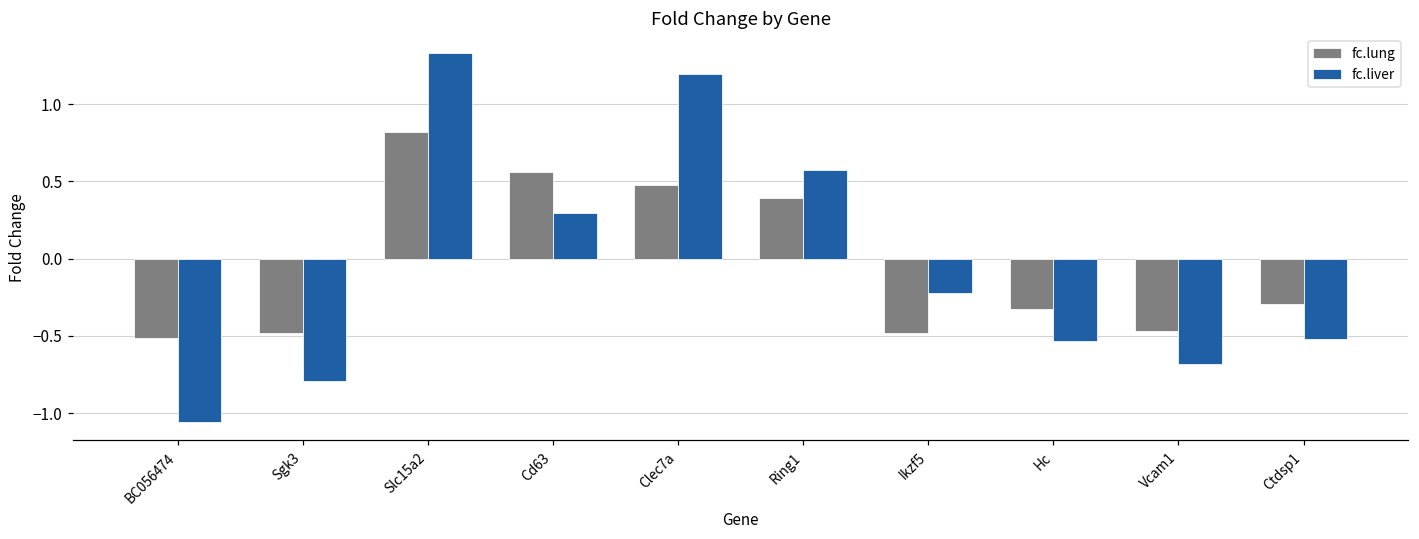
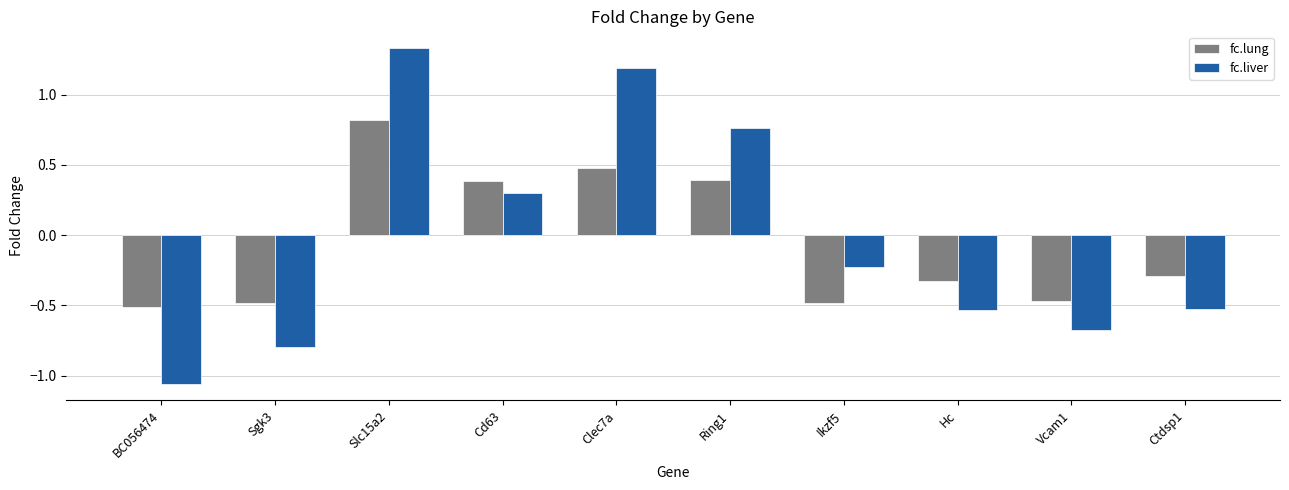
  {
    "fc.lung": {
      "BC056474": -0.51,
      "Sgk3": -0.48,
      "Slc15a2": 0.82,
-     "Cd63": 0.56,
+     "Cd63": 0.39,
      "Clec7a": 0.48,
      "Ring1": 0.39,
      "Ikzf5": -0.48,
      "Hc": -0.33,
      "Vcam1": -0.47,
      "Ctdsp1": -0.29
    },
    "fc.liver": {
      "BC056474": -1.06,
      "Sgk3": -0.79,
      "Slc15a2": 1.33,
      "Cd63": 0.30,
      "Clec7a": 1.19,
-     "Ring1": 0.57,
+     "Ring1": 0.77,
      "Ikzf5": -0.22,
      "Hc": -0.53,
      "Vcam1": -0.68,
      "Ctdsp1": -0.52
    }
  }
